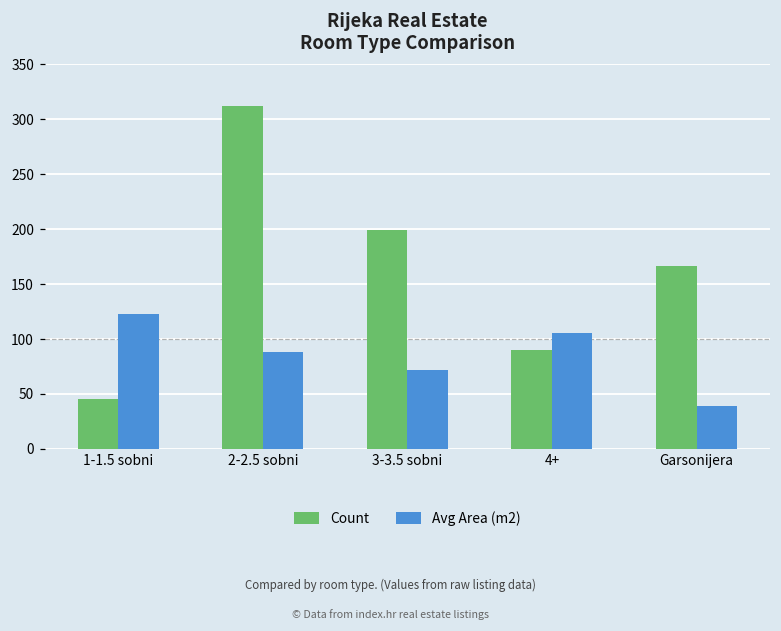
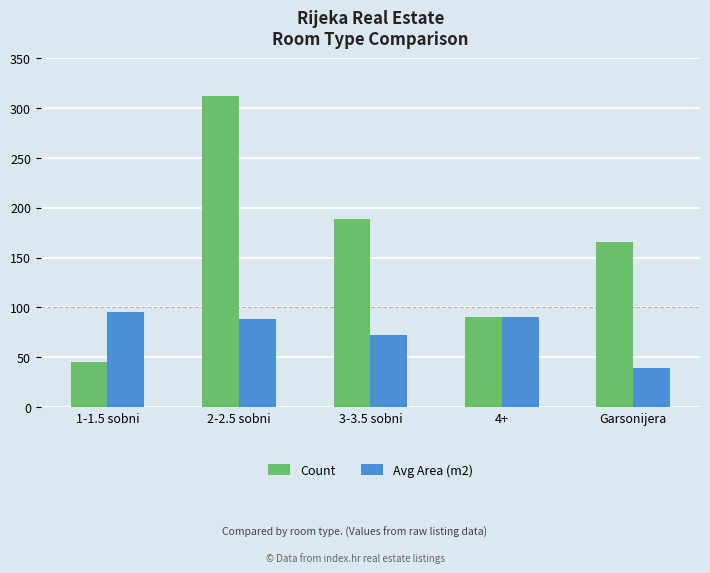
  {
    "Count": {
      "1-1.5 sobni": 50,
      "2-2.5 sobni": 310,
-     "3-3.5 sobni": 200,
+     "3-3.5 sobni": 190,
      "4+": 90,
      "Garsonijera": 170
    },
    "Avg Area (m2)": {
-     "1-1.5 sobni": 120,
+     "1-1.5 sobni": 100,
      "2-2.5 sobni": 90,
      "3-3.5 sobni": 70,
-     "4+": 110,
+     "4+": 90,
      "Garsonijera": 40
    }
  }
